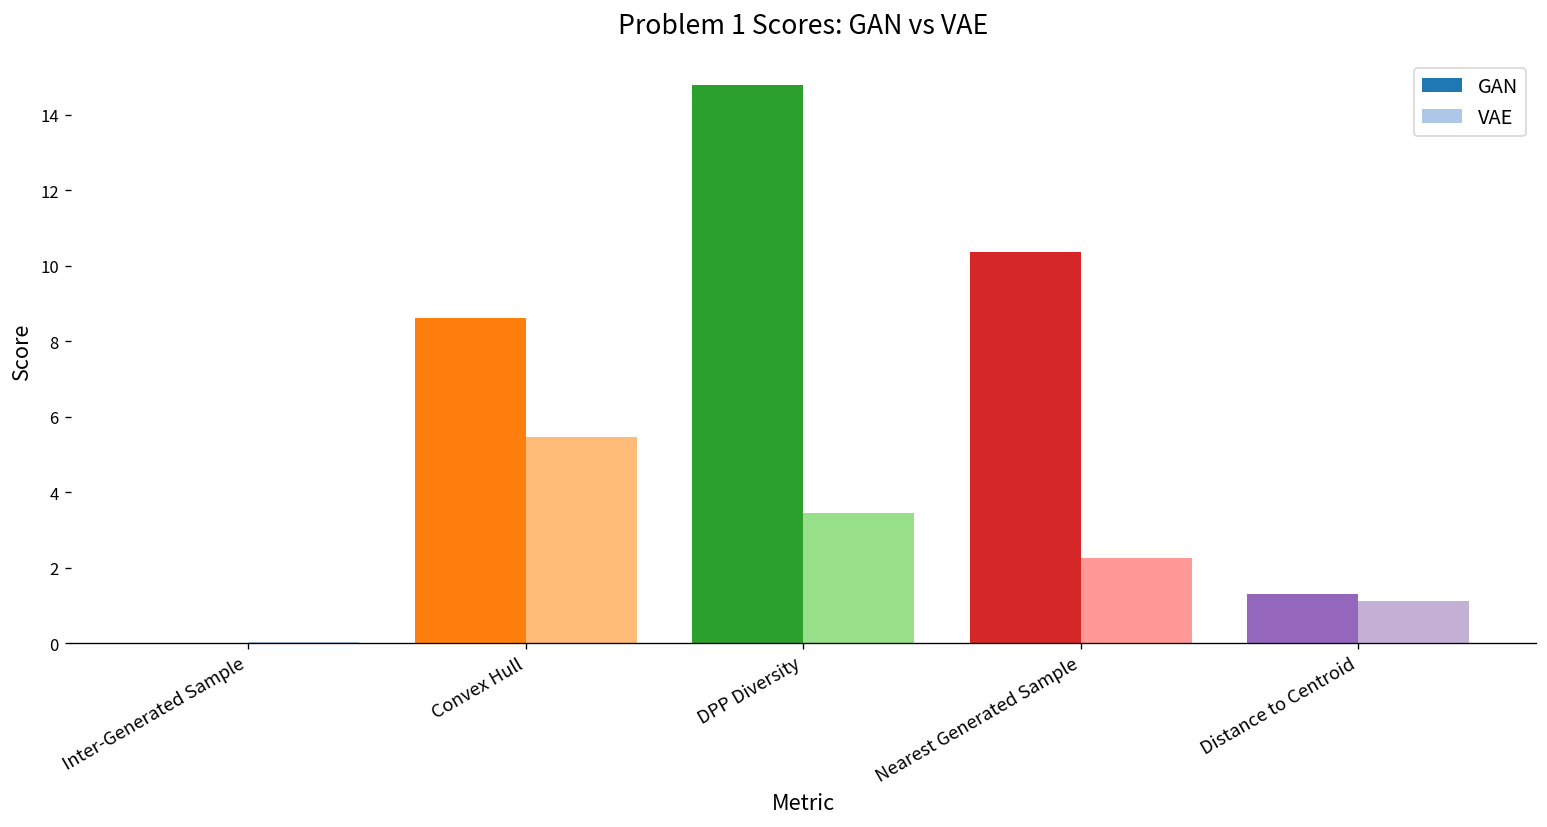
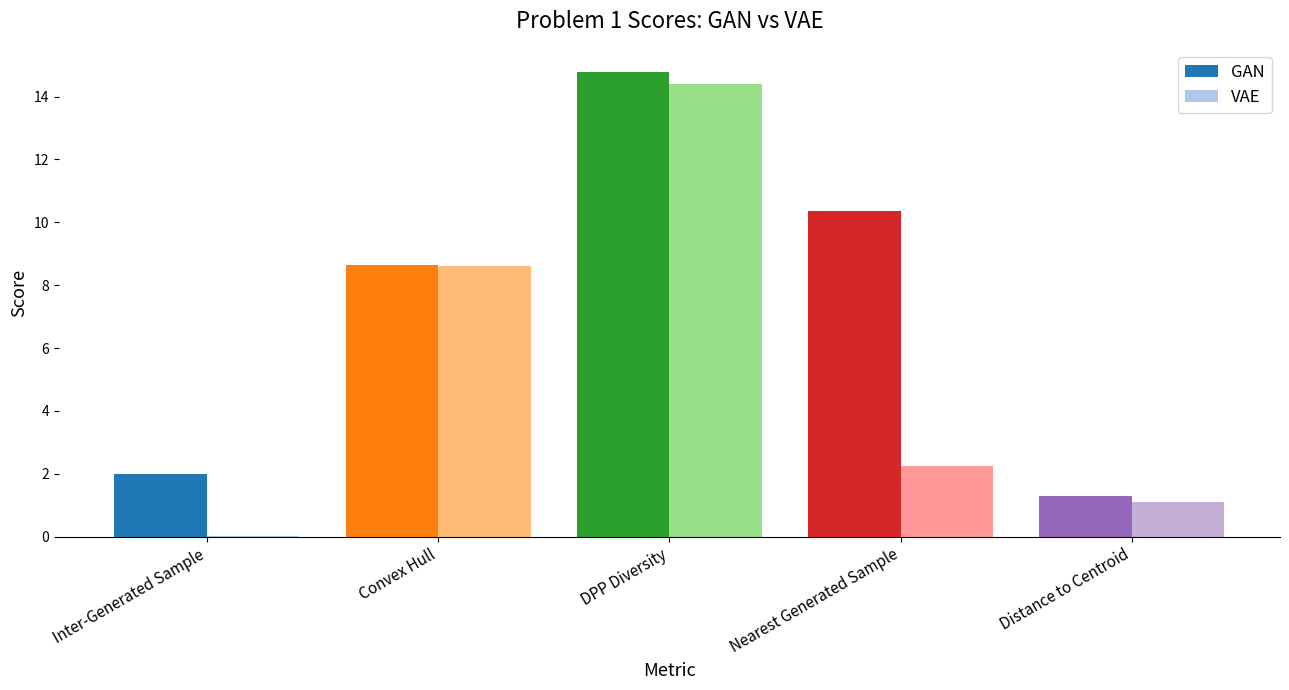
  {
    "GAN": {
-     "Inter-Generated Sample": 0.0,
+     "Inter-Generated Sample": 2.0,
      "Convex Hull": 8.6,
      "DPP Diversity": 14.8,
      "Nearest Generated Sample": 10.4,
      "Distance to Centroid": 1.3
    },
    "VAE": {
-     "Convex Hull": 5.5,
-     "DPP Diversity": 3.5,
+     "Convex Hull": 8.6,
+     "DPP Diversity": 14.4,
      "Nearest Generated Sample": 2.3,
      "Distance to Centroid": 1.1
    }
  }
